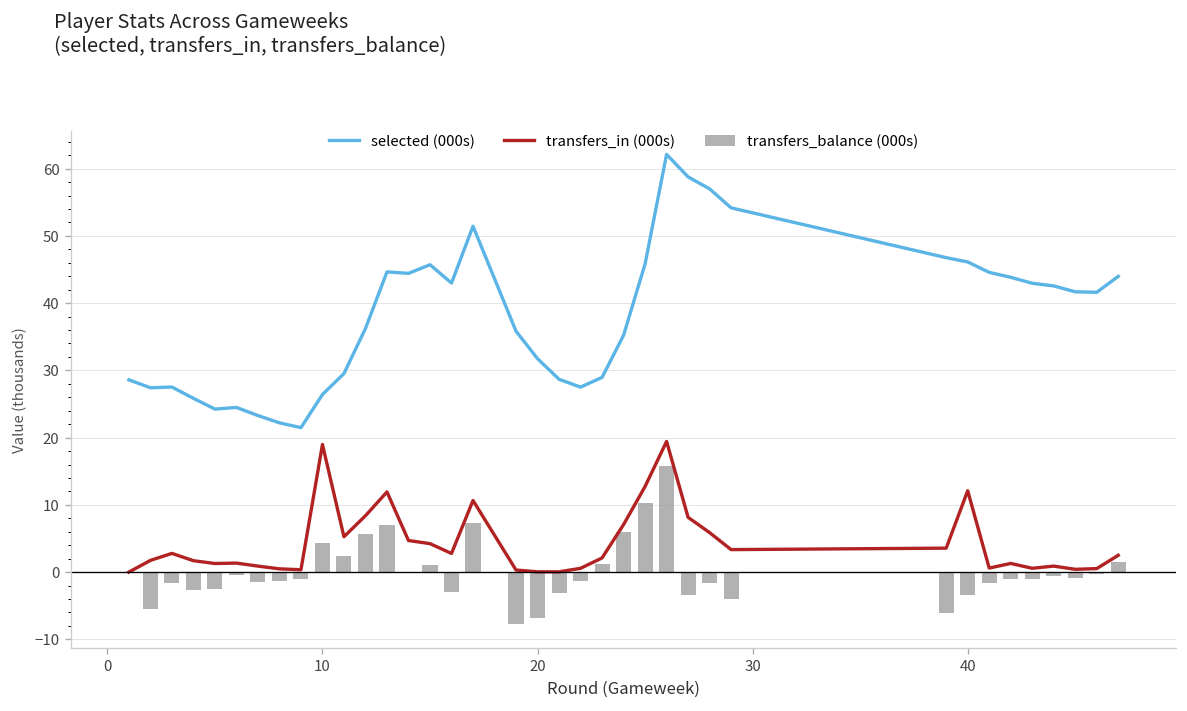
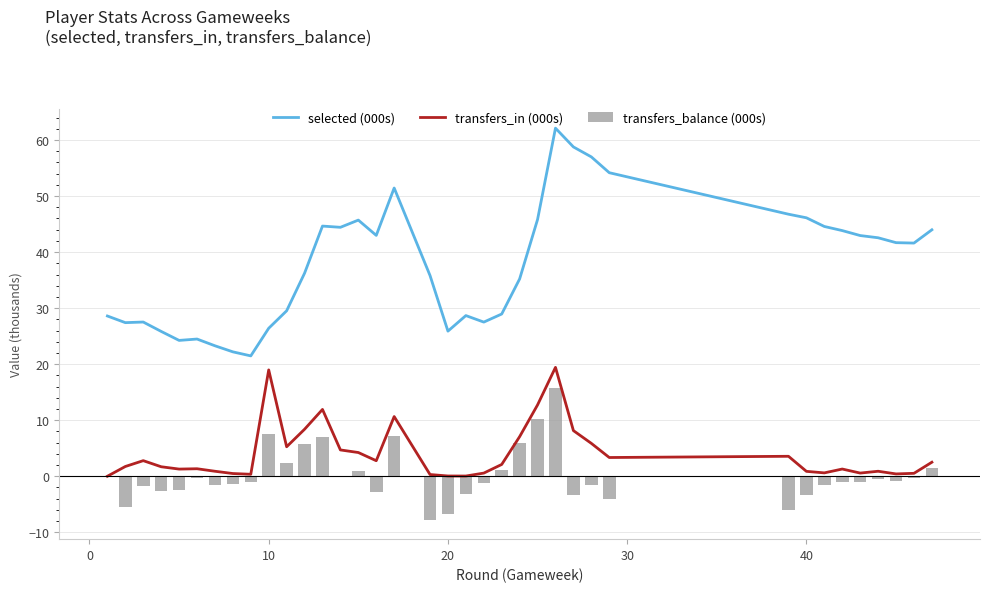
  {
    "transfers_balance (000s)": {
-     "10": 4,
+     "10": 7,
      "20": -7,
      "40": -3
    },
    "selected (000s)": {
      "10": 26,
-     "20": 32,
+     "20": 26,
      "40": 46
    },
    "transfers_in (000s)": {
      "10": 19,
      "20": 0,
-     "40": 12
+     "40": 1
    }
  }
